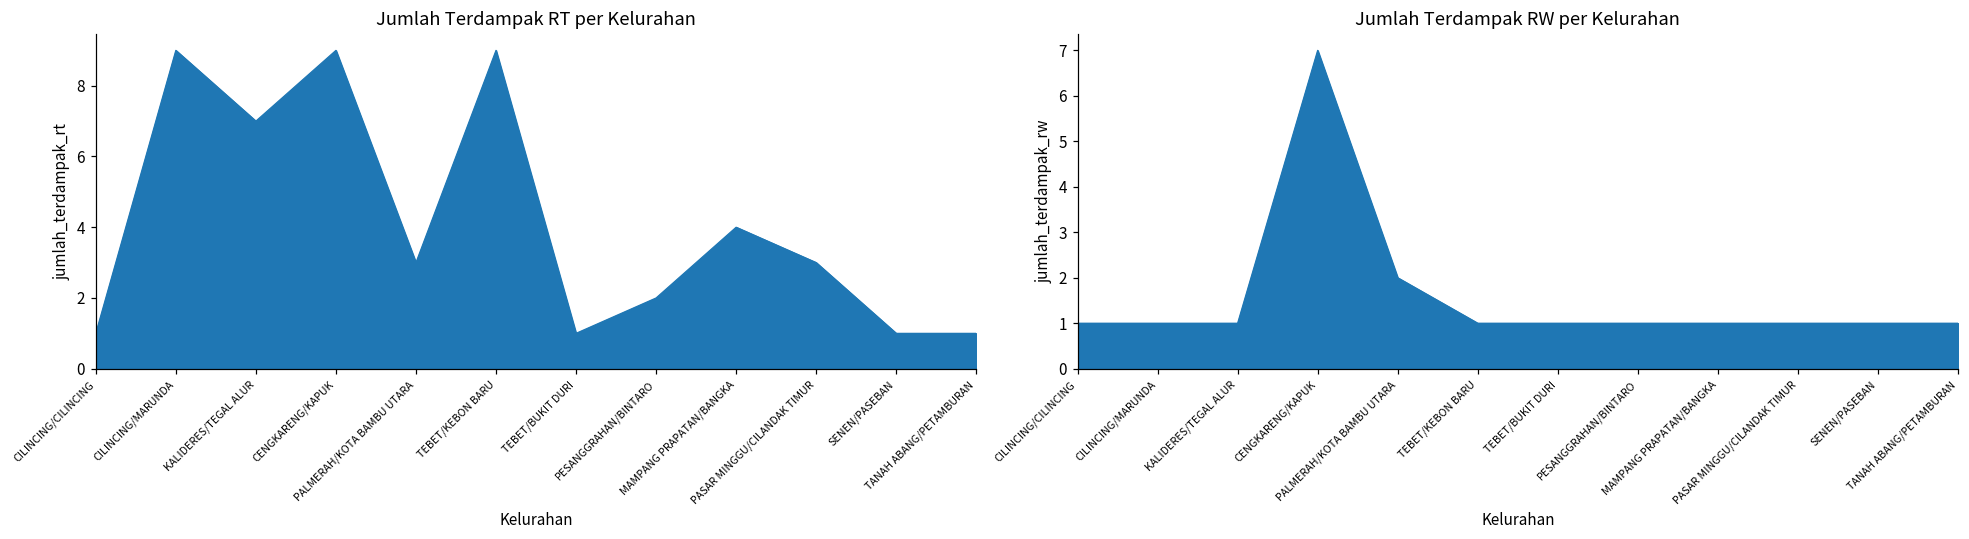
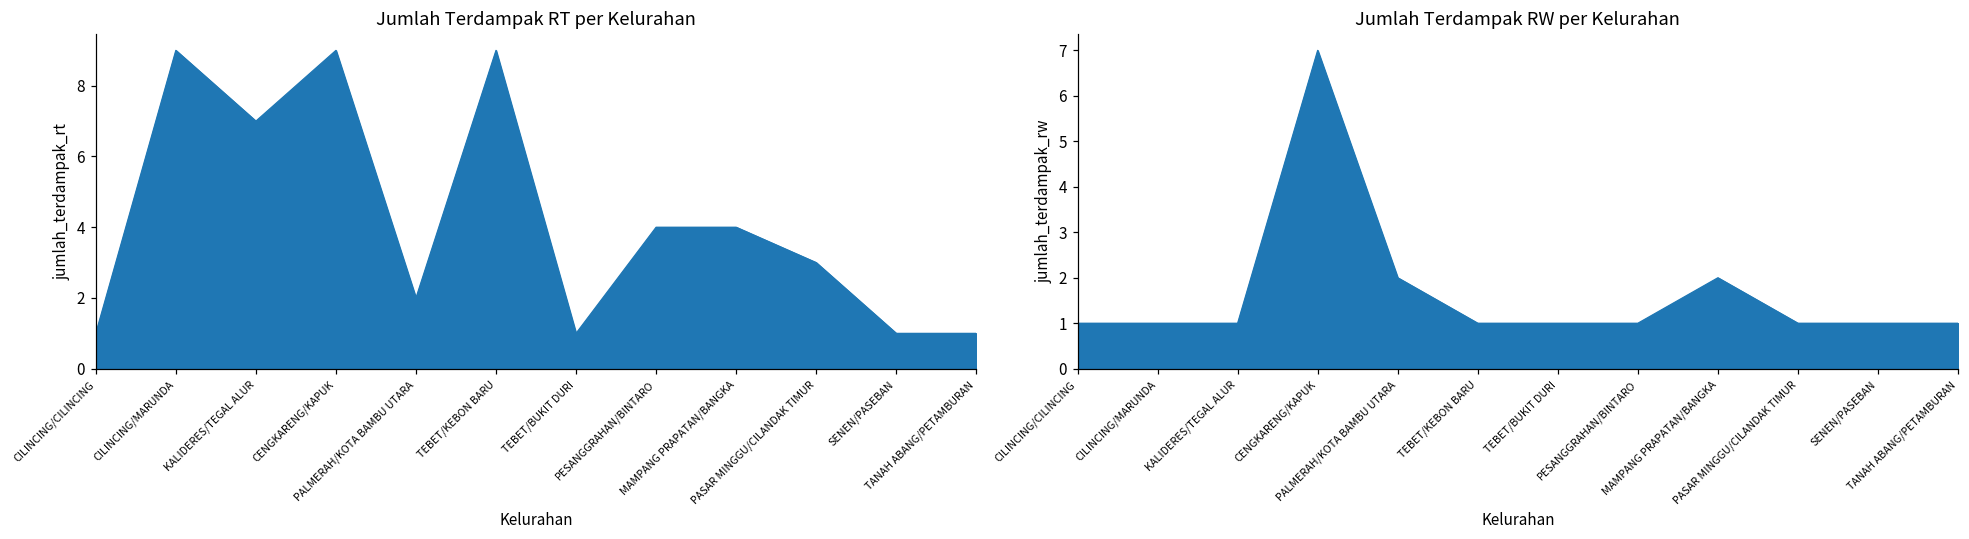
  {
    "Jumlah Terdampak RT per Kelurahan": {
      "CILINCING/CILINCING": 1,
      "CILINCING/MARUNDA": 9,
      "KALIDERES/TEGAL ALUR": 7,
      "CENGKARENG/KAPUK": 9,
-     "PALMERAH/KOTA BAMBU UTARA": 3,
+     "PALMERAH/KOTA BAMBU UTARA": 2,
      "TEBET/KEBON BARU": 9,
      "TEBET/BUKIT DURI": 1,
-     "PESANGGRAHAN/BINTARO": 2,
+     "PESANGGRAHAN/BINTARO": 4,
      "MAMPANG PRAPATAN/BANGKA": 4,
      "PASAR MINGGU/CILANDAK TIMUR": 3,
      "SENEN/PASEBAN": 1,
      "TANAH ABANG/PETAMBURAN": 1
    },
    "Jumlah Terdampak RW per Kelurahan": {
      "CILINCING/CILINCING": 1,
      "CILINCING/MARUNDA": 1,
      "KALIDERES/TEGAL ALUR": 1,
      "CENGKARENG/KAPUK": 7,
      "PALMERAH/KOTA BAMBU UTARA": 2,
      "TEBET/KEBON BARU": 1,
      "TEBET/BUKIT DURI": 1,
      "PESANGGRAHAN/BINTARO": 1,
-     "MAMPANG PRAPATAN/BANGKA": 1,
+     "MAMPANG PRAPATAN/BANGKA": 2,
      "PASAR MINGGU/CILANDAK TIMUR": 1,
      "SENEN/PASEBAN": 1,
      "TANAH ABANG/PETAMBURAN": 1
    }
  }
